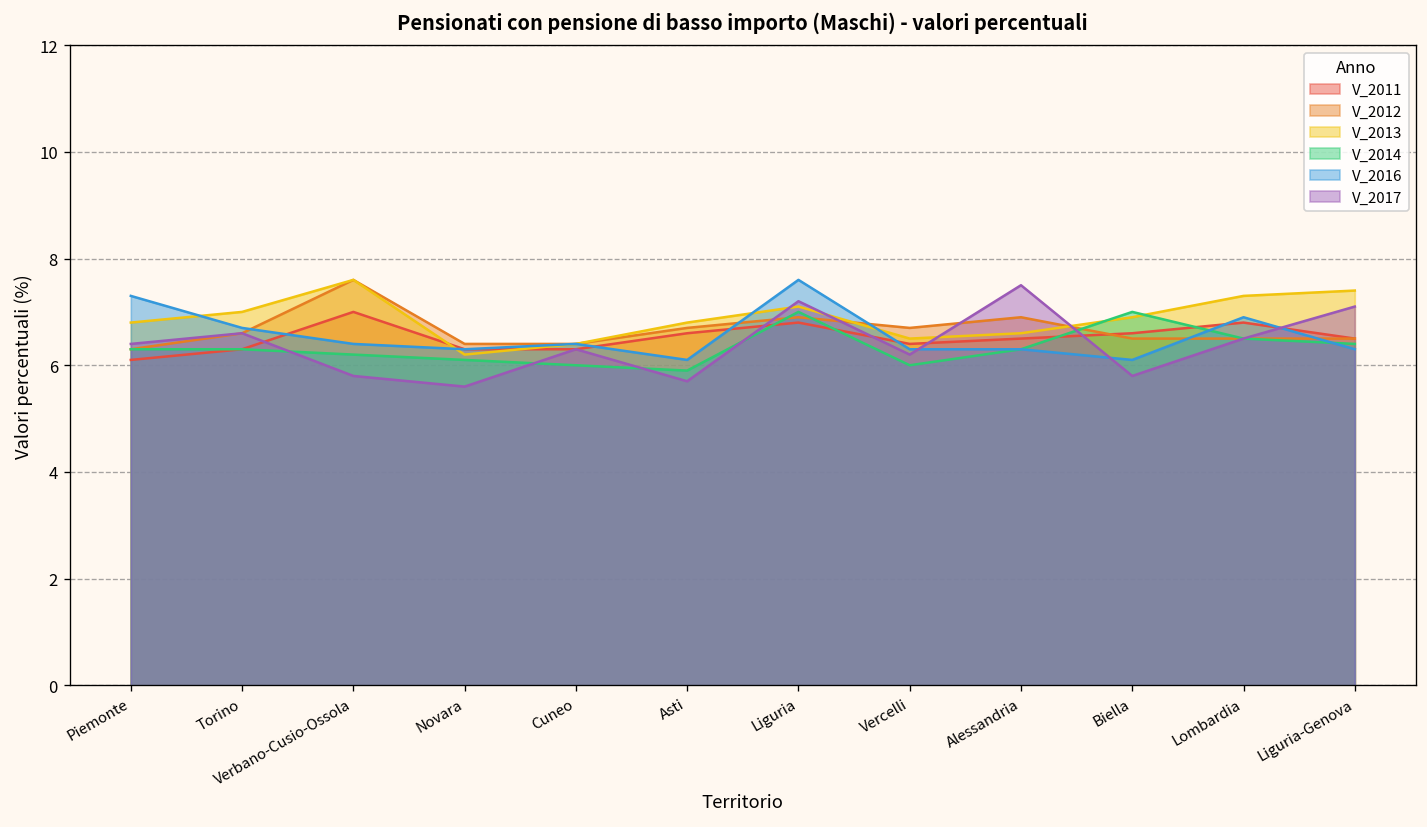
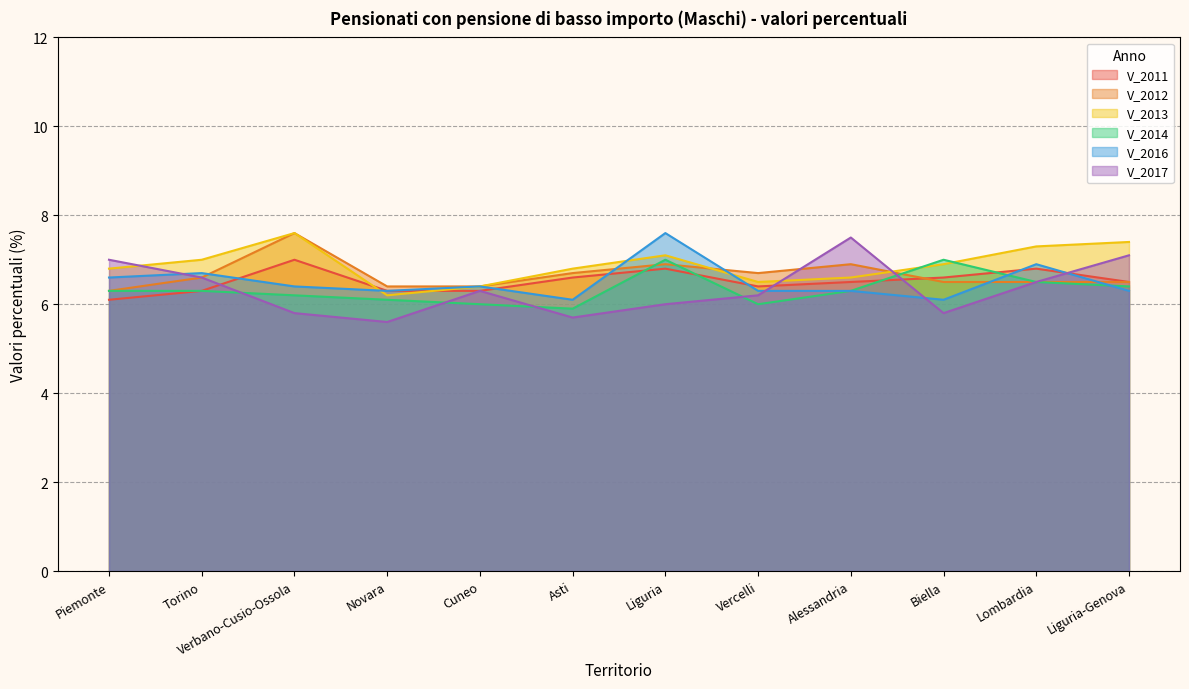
  {
    "V_2014": {
      "Verbano-Cusio-Ossola": 6.2,
      "Novara": 6.1,
      "Cuneo": 6.0,
      "Asti": 5.9,
      "Liguria": 7.0,
      "Vercelli": 6.0,
      "Biella": 7.0,
      "Liguria-Genova": 6.4
    },
    "V_2016": {
-     "Piemonte": 7.3,
+     "Piemonte": 6.6,
      "Torino": 6.7,
      "Verbano-Cusio-Ossola": 6.4,
      "Asti": 6.1,
      "Liguria": 7.6,
      "Vercelli": 6.3,
      "Biella": 6.1,
      "Lombardia": 6.9,
      "Liguria-Genova": 6.3
    },
    "V_2017": {
-     "Piemonte": 6.4,
+     "Piemonte": 7.0,
      "Verbano-Cusio-Ossola": 5.8,
      "Novara": 5.6,
      "Asti": 5.7,
-     "Liguria": 7.2,
+     "Liguria": 6.0,
      "Vercelli": 6.2,
      "Alessandria": 7.5,
      "Biella": 5.8,
      "Liguria-Genova": 7.1
    }
  }
